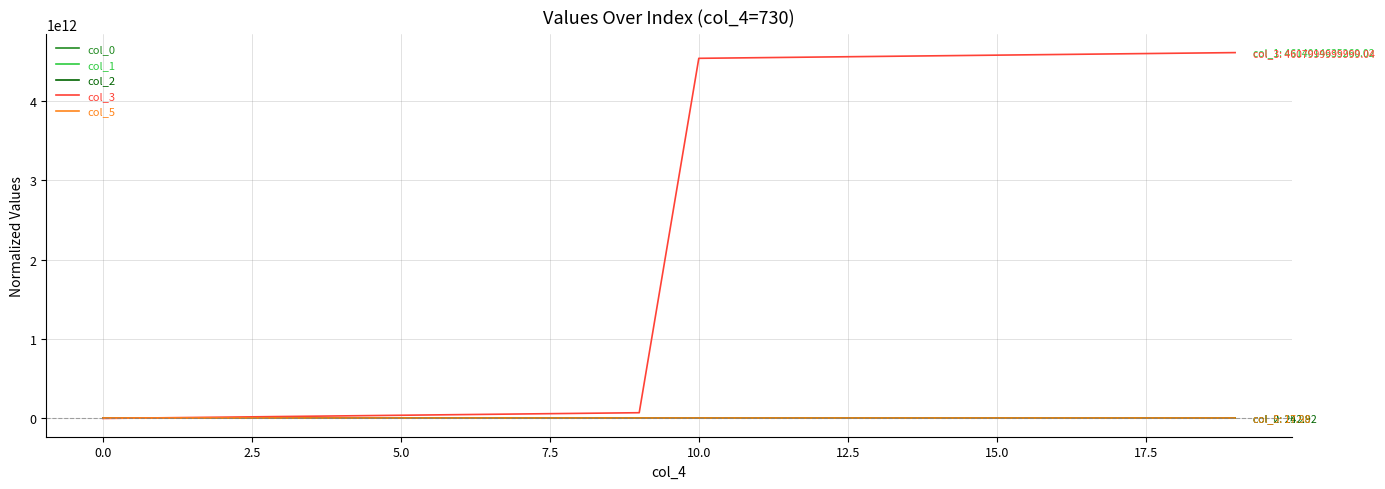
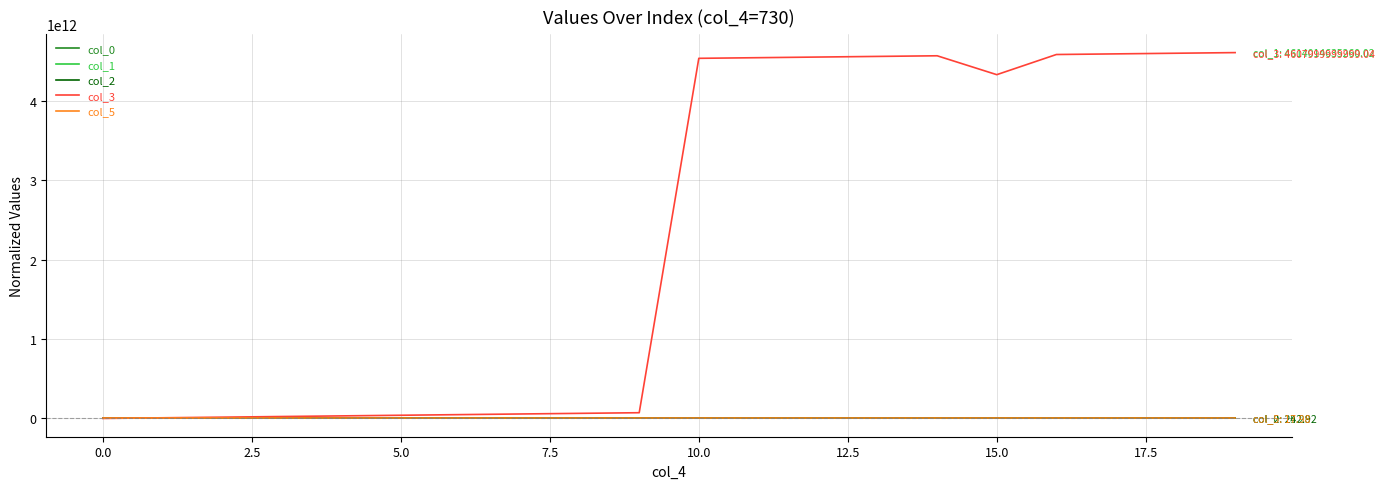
  {
    "col_5": {
      "5.0": 0,
      "10.0": 0,
      "15.0": 0
    },
    "col_3": {
      "5.0": 0,
      "10.0": 4500000000000,
-     "15.0": 4600000000000
+     "15.0": 4300000000000
    }
  }
